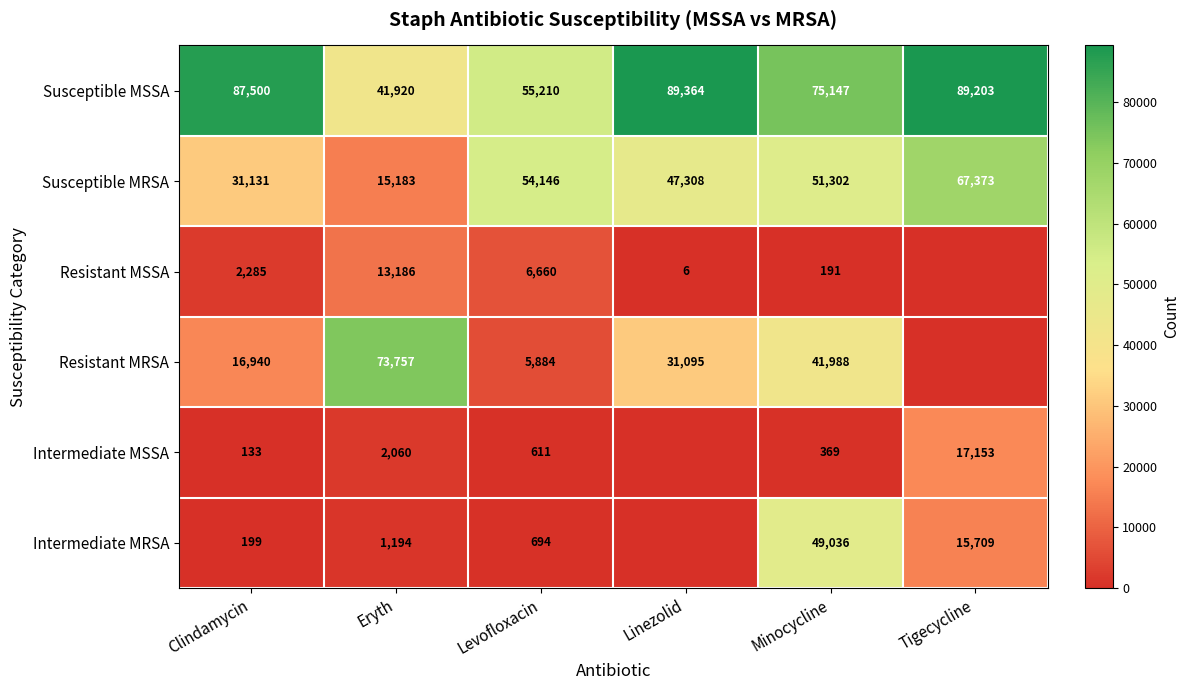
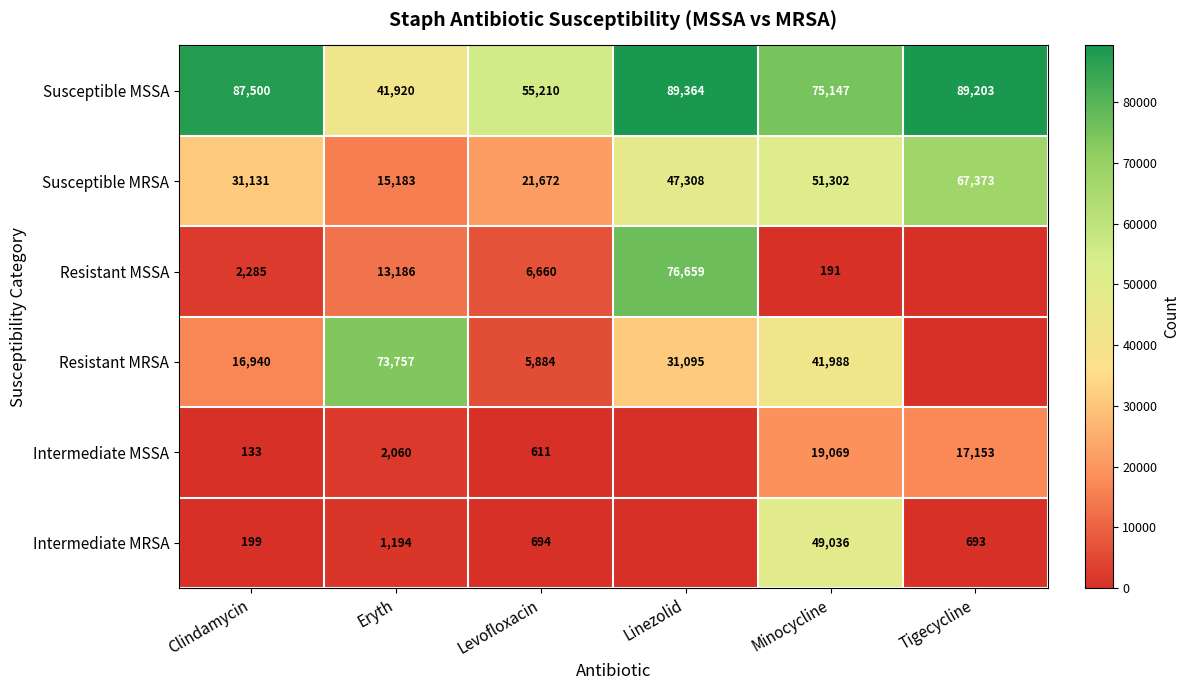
  {
    "Susceptible MSSA": {
      "Clindamycin": "87,500",
      "Eryth": "41,920",
      "Levofloxacin": "55,210",
      "Linezolid": "89,364",
      "Minocycline": "75,147",
      "Tigecycline": "89,203"
    },
    "Susceptible MRSA": {
      "Clindamycin": "31,131",
      "Eryth": "15,183",
-     "Levofloxacin": "54,146",
+     "Levofloxacin": "21,672",
      "Linezolid": "47,308",
      "Minocycline": "51,302",
      "Tigecycline": "67,373"
    },
    "Resistant MSSA": {
      "Clindamycin": "2,285",
      "Eryth": "13,186",
      "Levofloxacin": "6,660",
-     "Linezolid": "6",
+     "Linezolid": "76,659",
      "Minocycline": "191"
    },
    "Resistant MRSA": {
      "Clindamycin": "16,940",
      "Eryth": "73,757",
      "Levofloxacin": "5,884",
      "Linezolid": "31,095",
      "Minocycline": "41,988"
    },
    "Intermediate MSSA": {
      "Clindamycin": "133",
      "Eryth": "2,060",
      "Levofloxacin": "611",
-     "Minocycline": "369",
+     "Minocycline": "19,069",
      "Tigecycline": "17,153"
    },
    "Intermediate MRSA": {
      "Clindamycin": "199",
      "Eryth": "1,194",
      "Levofloxacin": "694",
      "Minocycline": "49,036",
-     "Tigecycline": "15,709"
+     "Tigecycline": "693"
    }
  }
